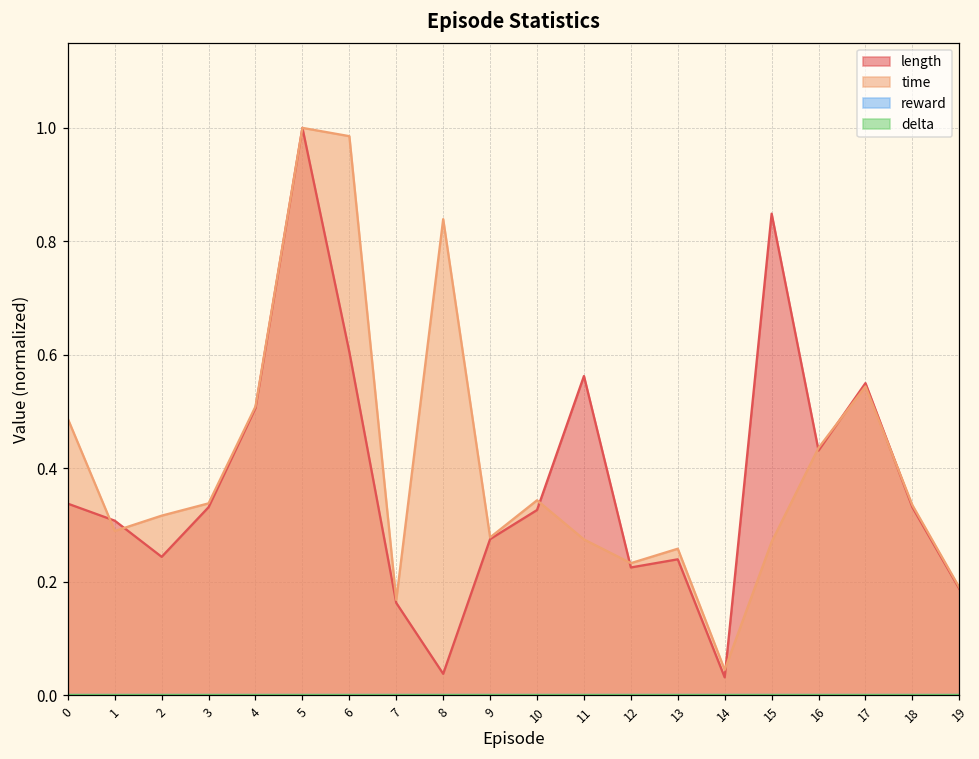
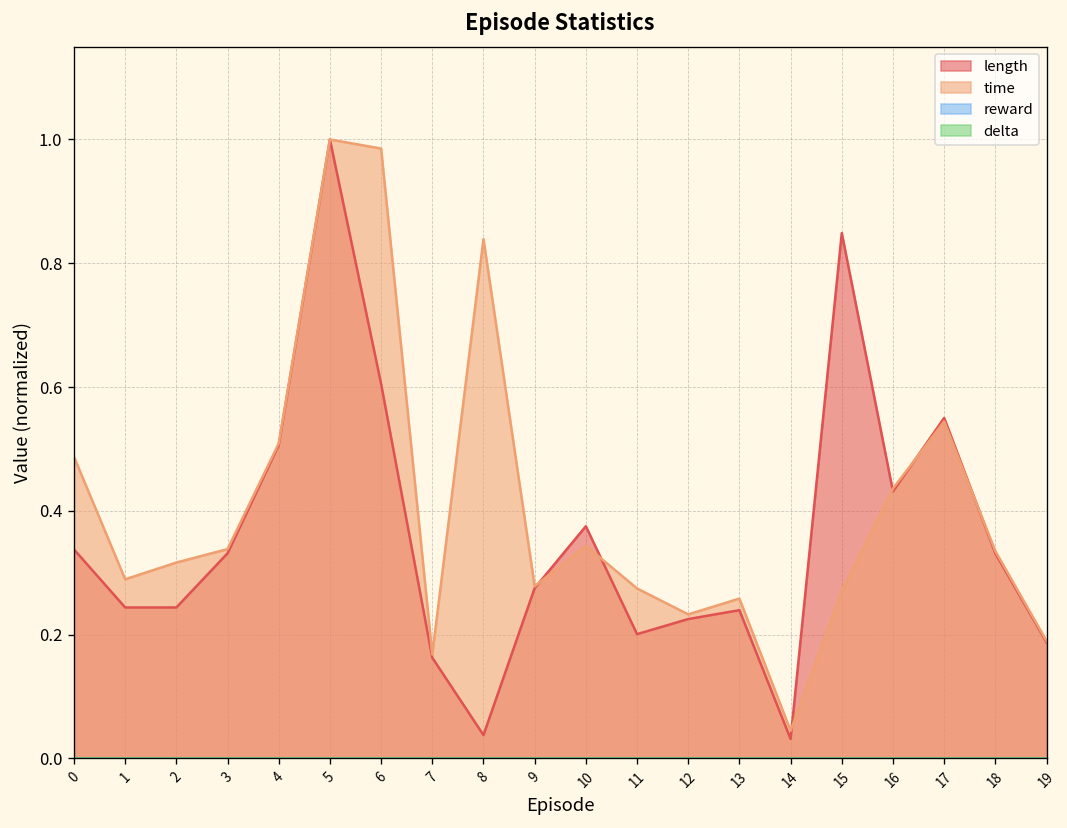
  {
    "length": {
      "0": 0.34,
-     "1": 0.31,
+     "1": 0.24,
      "2": 0.24,
      "3": 0.33,
      "6": 0.61,
      "7": 0.16,
      "8": 0.04,
-     "10": 0.33,
-     "11": 0.56,
+     "10": 0.38,
+     "11": 0.20,
      "12": 0.23,
      "13": 0.24,
      "14": 0.03,
      "15": 0.85,
      "17": 0.55
    },
    "time": {
      "0": 0.49,
      "1": 0.29,
      "2": 0.32,
      "3": 0.34,
      "6": 0.99,
      "7": 0.17,
      "8": 0.84,
      "10": 0.34,
      "11": 0.27,
      "12": 0.23,
      "13": 0.26,
      "14": 0.04,
      "15": 0.27,
      "17": 0.54
    },
    "delta": {
      "0": 0.00,
      "1": 0.00,
      "2": 0.00,
      "3": 0.00,
      "4": 0.00,
      "5": 0.00,
      "6": 0.00,
      "7": 0.00,
      "8": 0.00,
      "9": 0.00,
      "10": 0.00,
      "11": 0.00,
      "12": 0.00,
      "13": 0.00,
      "14": 0.00,
      "15": 0.00,
      "16": 0.00,
      "17": 0.00,
      "18": 0.00,
      "19": 0.00
    }
  }
